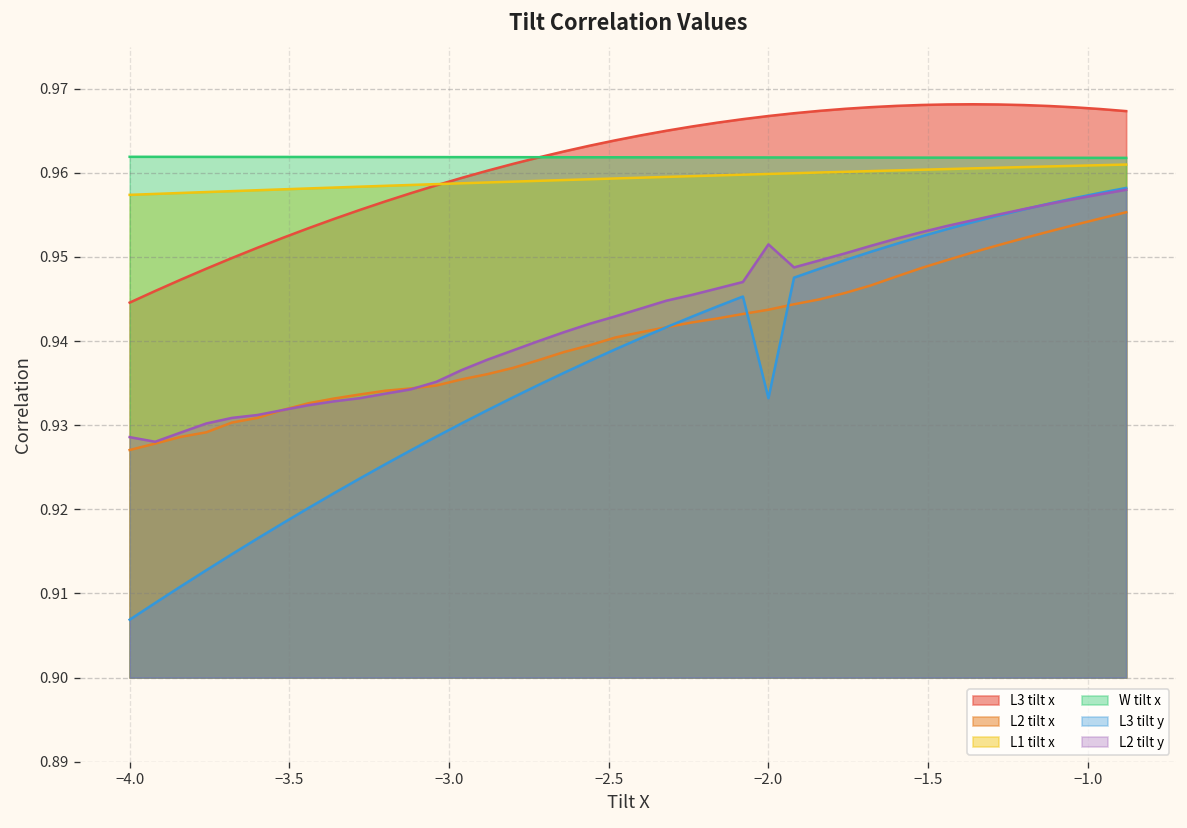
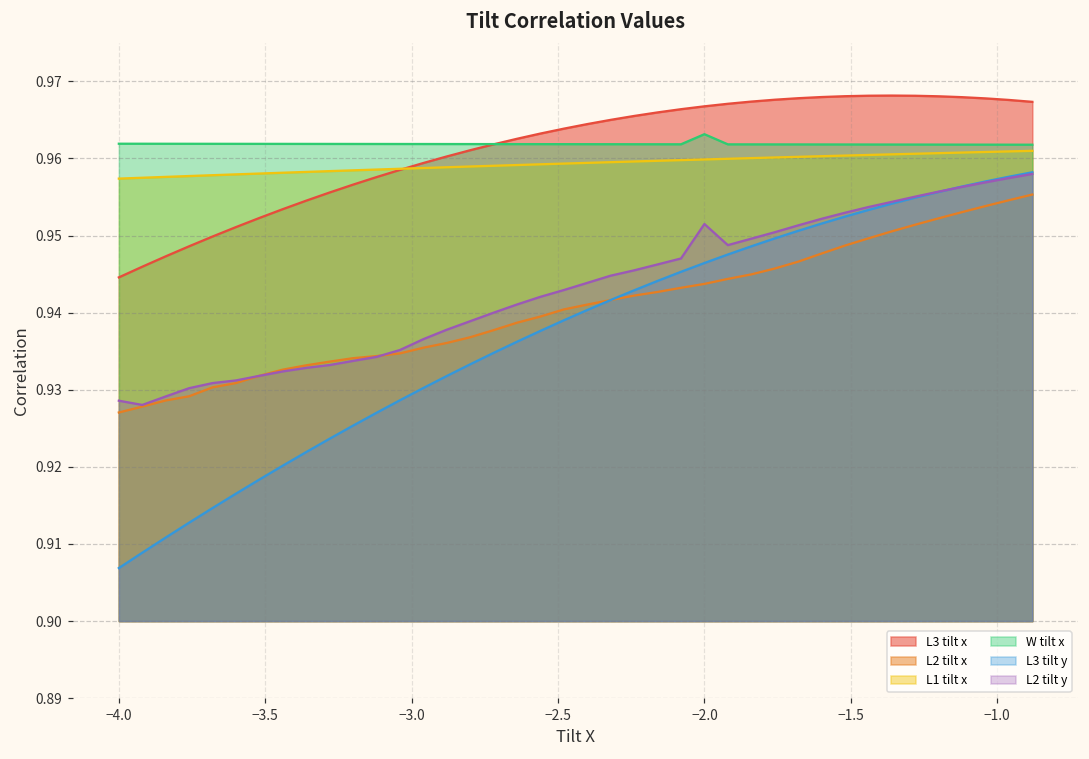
  {
    "W tilt x": {
      "−4.0": 0.962,
-     "−2.0": 0.962
+     "−2.0": 0.963
    },
    "L3 tilt y": {
      "−4.0": 0.907,
-     "−2.0": 0.933
+     "−2.0": 0.946
    },
    "L2 tilt y": {
      "−4.0": 0.929,
      "−2.0": 0.951
    }
  }
